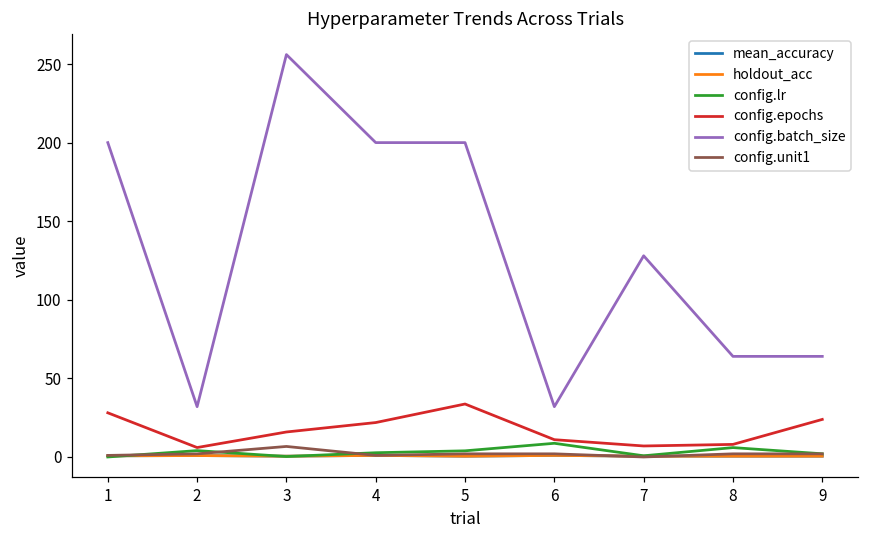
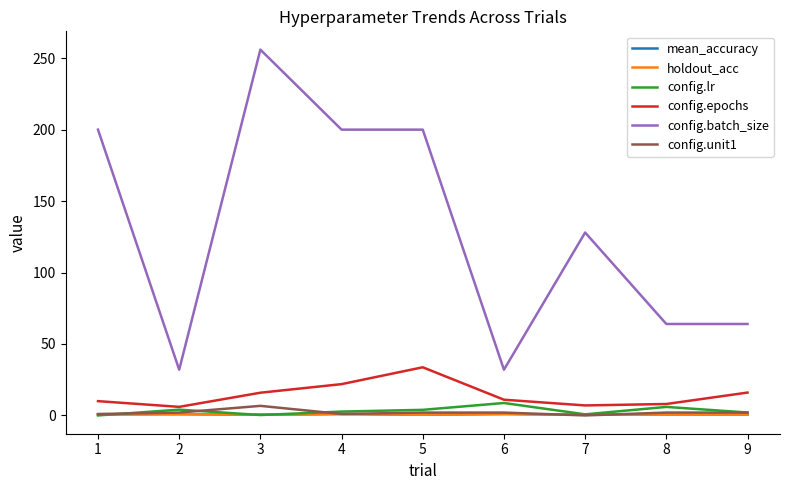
  {
    "config.lr": {
      "2": 4,
      "5": 4,
      "6": 9,
      "8": 6
    },
    "config.epochs": {
-     "1": 28,
+     "1": 10,
      "2": 6,
      "3": 16,
      "4": 22,
      "5": 34,
      "6": 11,
      "7": 7,
      "8": 8,
-     "9": 24
+     "9": 16
    },
    "config.batch_size": {
      "1": 200,
      "2": 32,
      "3": 256,
      "4": 200,
      "5": 200,
      "6": 32,
      "7": 128,
      "8": 64,
      "9": 64
    },
    "config.unit1": {
      "3": 7
    }
  }
